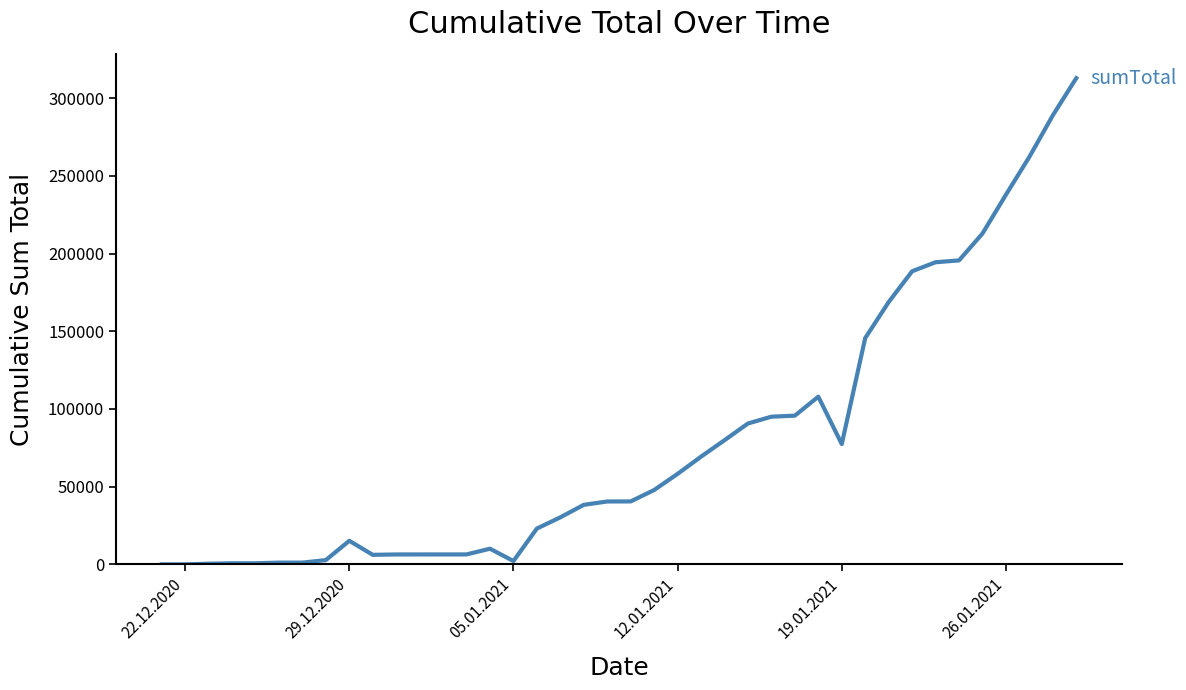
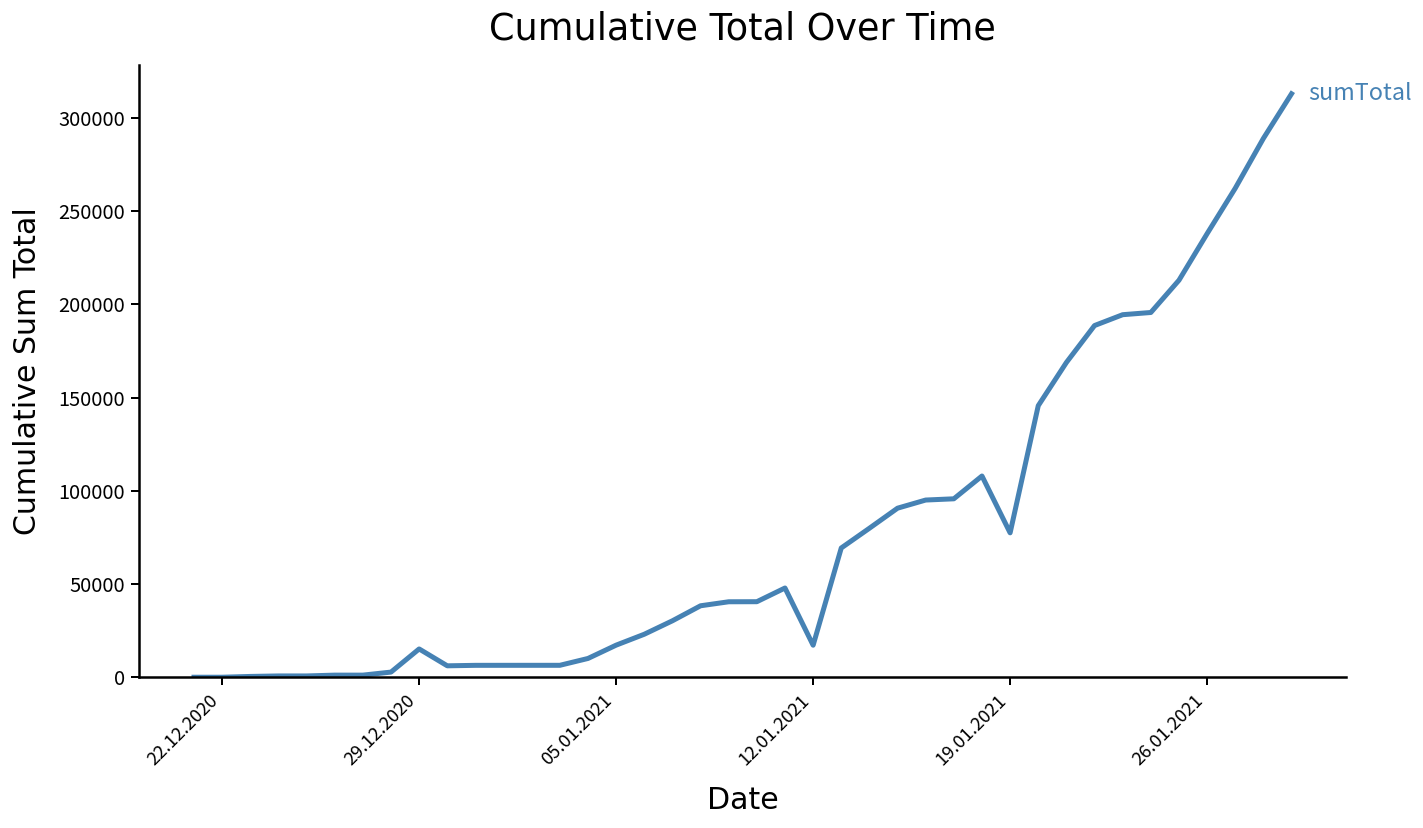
  {
    "22.12.2020": 0,
    "29.12.2020": 15000,
-   "05.01.2021": 2000,
-   "12.01.2021": 58000,
+   "05.01.2021": 17000,
+   "12.01.2021": 17000,
    "19.01.2021": 77000,
    "26.01.2021": 238000
  }
